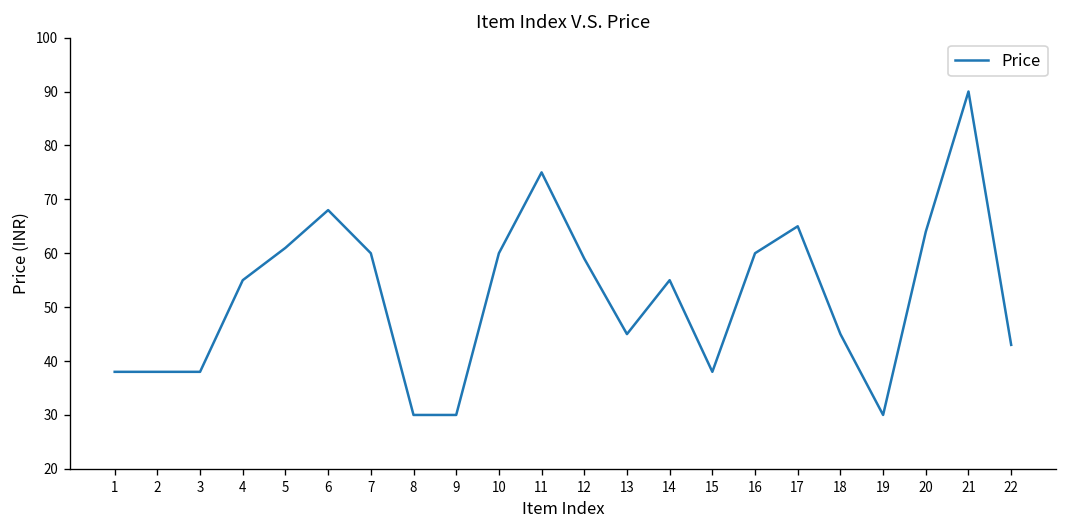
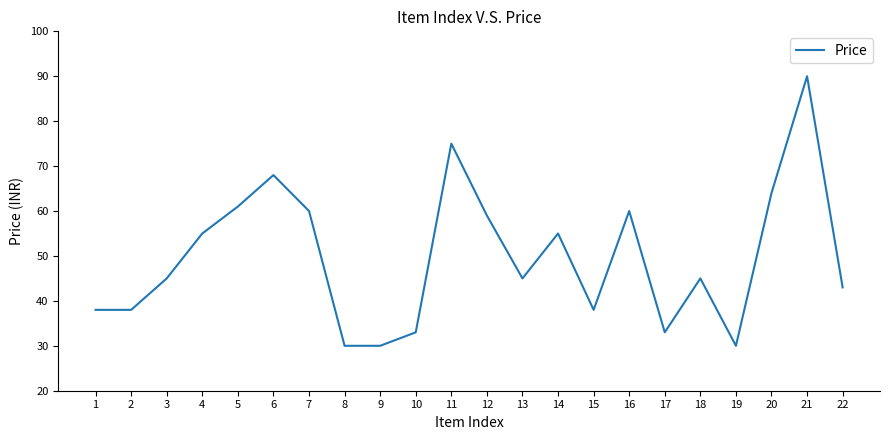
  {
    "1": 38,
    "2": 38,
-   "3": 38,
+   "3": 45,
    "4": 55,
    "5": 61,
    "6": 68,
    "7": 60,
    "8": 30,
    "9": 30,
-   "10": 60,
+   "10": 33,
    "11": 75,
    "12": 59,
    "13": 45,
    "14": 55,
    "15": 38,
    "16": 60,
-   "17": 65,
+   "17": 33,
    "18": 45,
    "19": 30,
    "20": 64,
    "21": 90,
    "22": 43
  }
